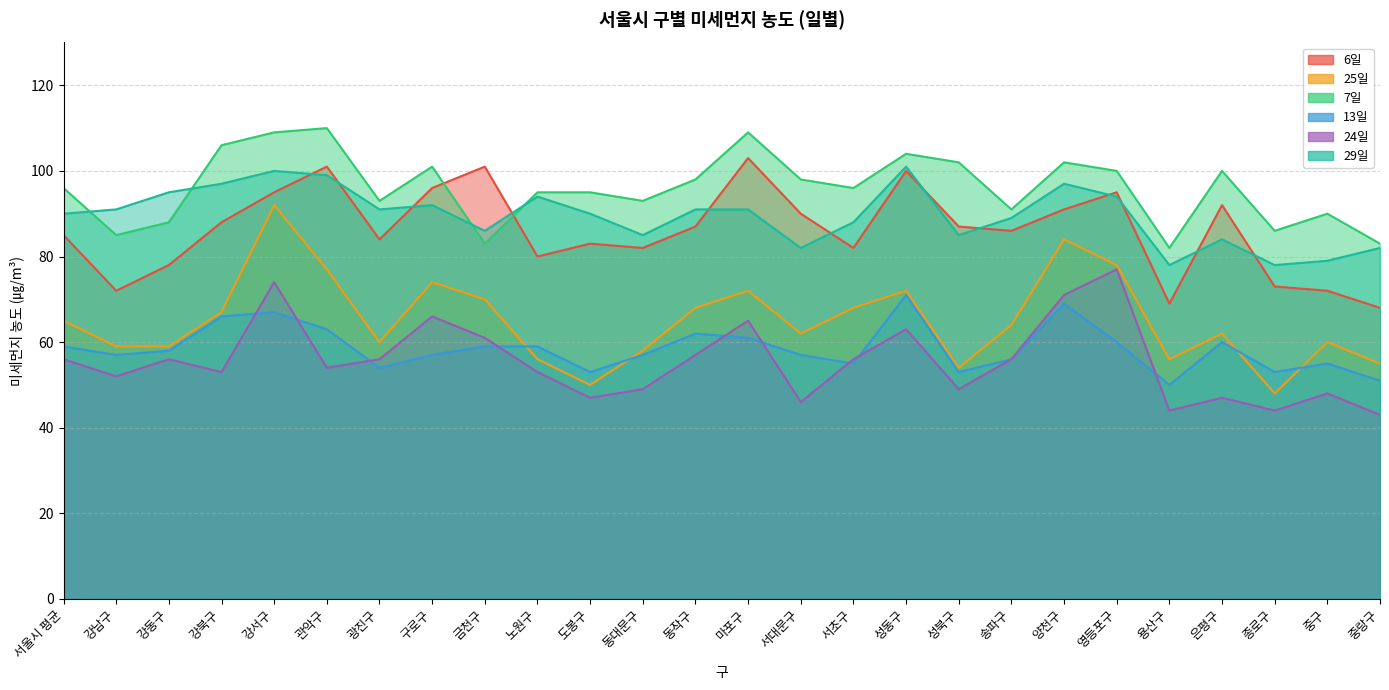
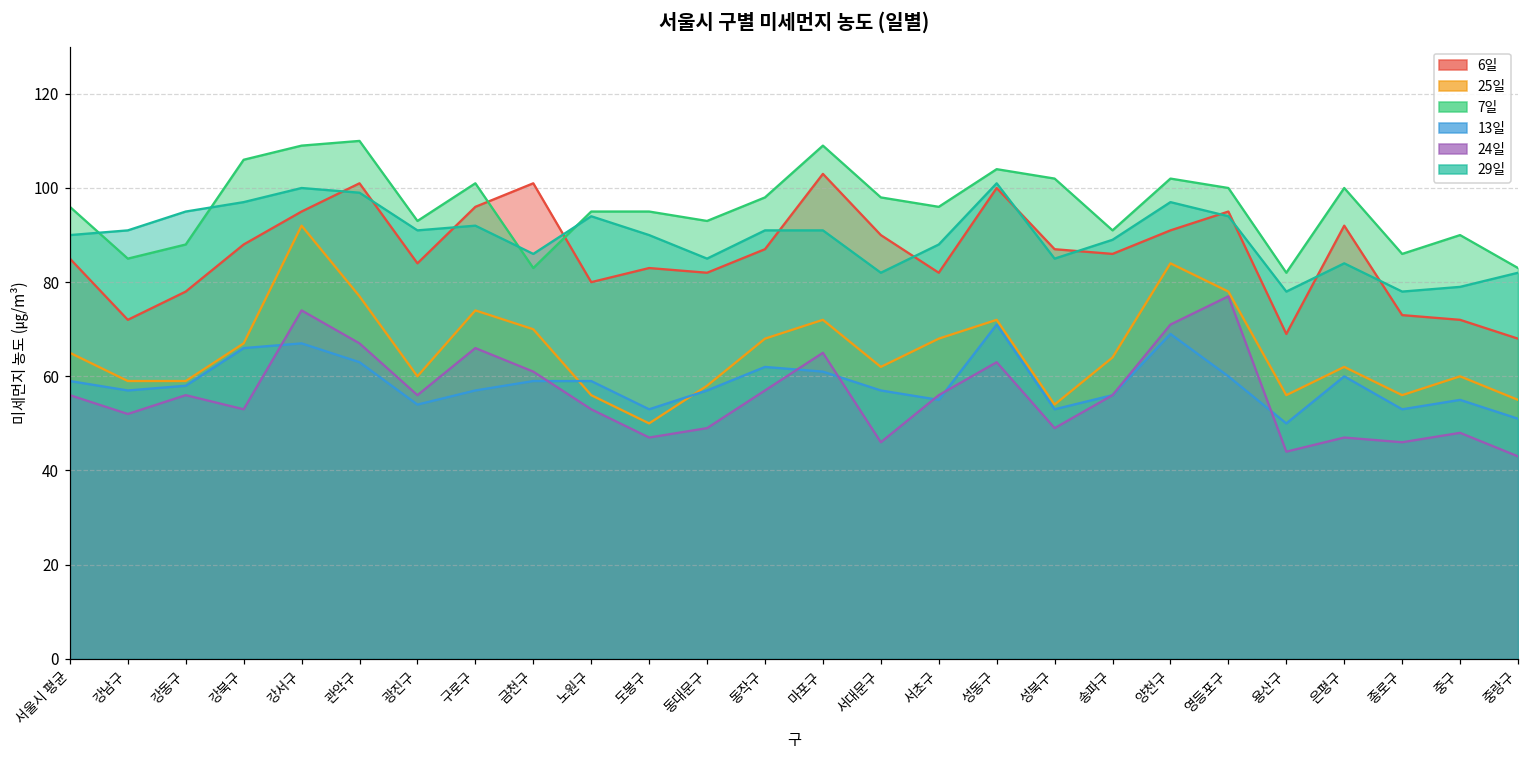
  {
    "6일": {
      "서울시 평균": 85,
      "강남구": 72,
      "강동구": 78,
      "강북구": 88,
      "강서구": 95,
      "관악구": 101,
      "광진구": 84,
      "구로구": 96,
      "금천구": 101,
      "노원구": 80,
      "도봉구": 83,
      "동대문구": 82,
      "동작구": 87,
      "마포구": 103,
      "서대문구": 90,
      "서초구": 82,
      "성동구": 100,
      "성북구": 87,
      "송파구": 86,
      "양천구": 91,
      "영등포구": 95,
      "용산구": 69,
      "은평구": 92,
      "종로구": 73,
      "중구": 72,
      "중랑구": 68
    },
    "25일": {
      "서울시 평균": 65,
      "강남구": 59,
      "강동구": 59,
      "강북구": 67,
      "강서구": 92,
      "관악구": 77,
      "광진구": 60,
      "구로구": 74,
      "금천구": 70,
      "노원구": 56,
      "도봉구": 50,
      "동대문구": 58,
      "동작구": 68,
      "마포구": 72,
      "서대문구": 62,
      "서초구": 68,
      "성동구": 72,
      "성북구": 54,
      "송파구": 64,
      "양천구": 84,
      "영등포구": 78,
      "용산구": 56,
      "은평구": 62,
-     "종로구": 48,
+     "종로구": 56,
      "중구": 60,
      "중랑구": 55
    },
    "24일": {
      "서울시 평균": 56,
      "강남구": 52,
      "강동구": 56,
      "강북구": 53,
      "강서구": 74,
-     "관악구": 54,
+     "관악구": 67,
      "광진구": 56,
      "구로구": 66,
      "금천구": 61,
      "노원구": 53,
      "도봉구": 47,
      "동대문구": 49,
      "동작구": 57,
      "마포구": 65,
      "서대문구": 46,
      "서초구": 56,
      "성동구": 63,
      "성북구": 49,
      "양천구": 71,
      "영등포구": 77,
      "용산구": 44,
      "은평구": 47,
-     "종로구": 44,
+     "종로구": 46,
      "중구": 48,
      "중랑구": 43
    }
  }
